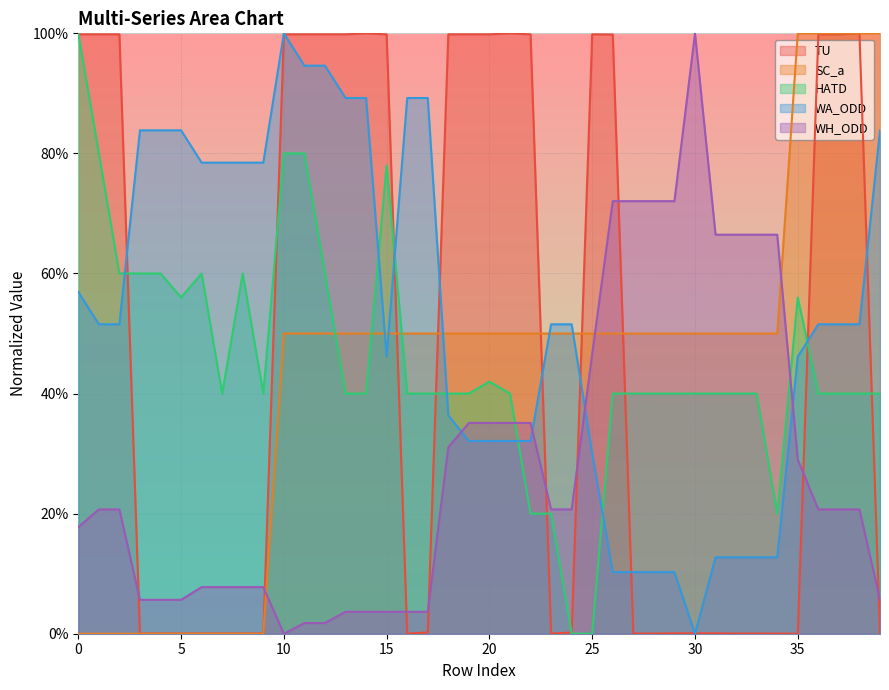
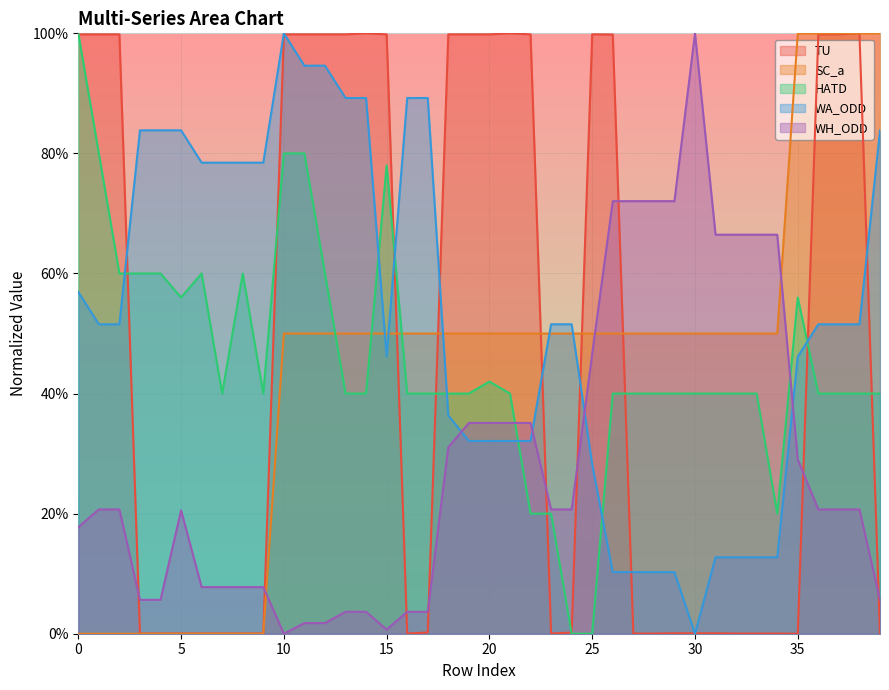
  {
    "HATD": {
      "5": "56%",
      "10": "80%",
      "15": "78%",
      "20": "42%",
      "25": "0%",
      "30": "40%",
      "35": "56%"
    },
    "WA_ODD": {
      "0": "57%",
      "5": "84%",
      "15": "46%",
      "20": "32%",
-     "25": "30%",
+     "25": "28%",
      "35": "46%"
    },
    "WH_ODD": {
      "0": "18%",
-     "5": "6%",
+     "5": "21%",
      "10": "0%",
-     "15": "4%",
+     "15": "1%",
      "20": "35%",
      "25": "47%",
      "30": "100%",
      "35": "29%"
    }
  }
